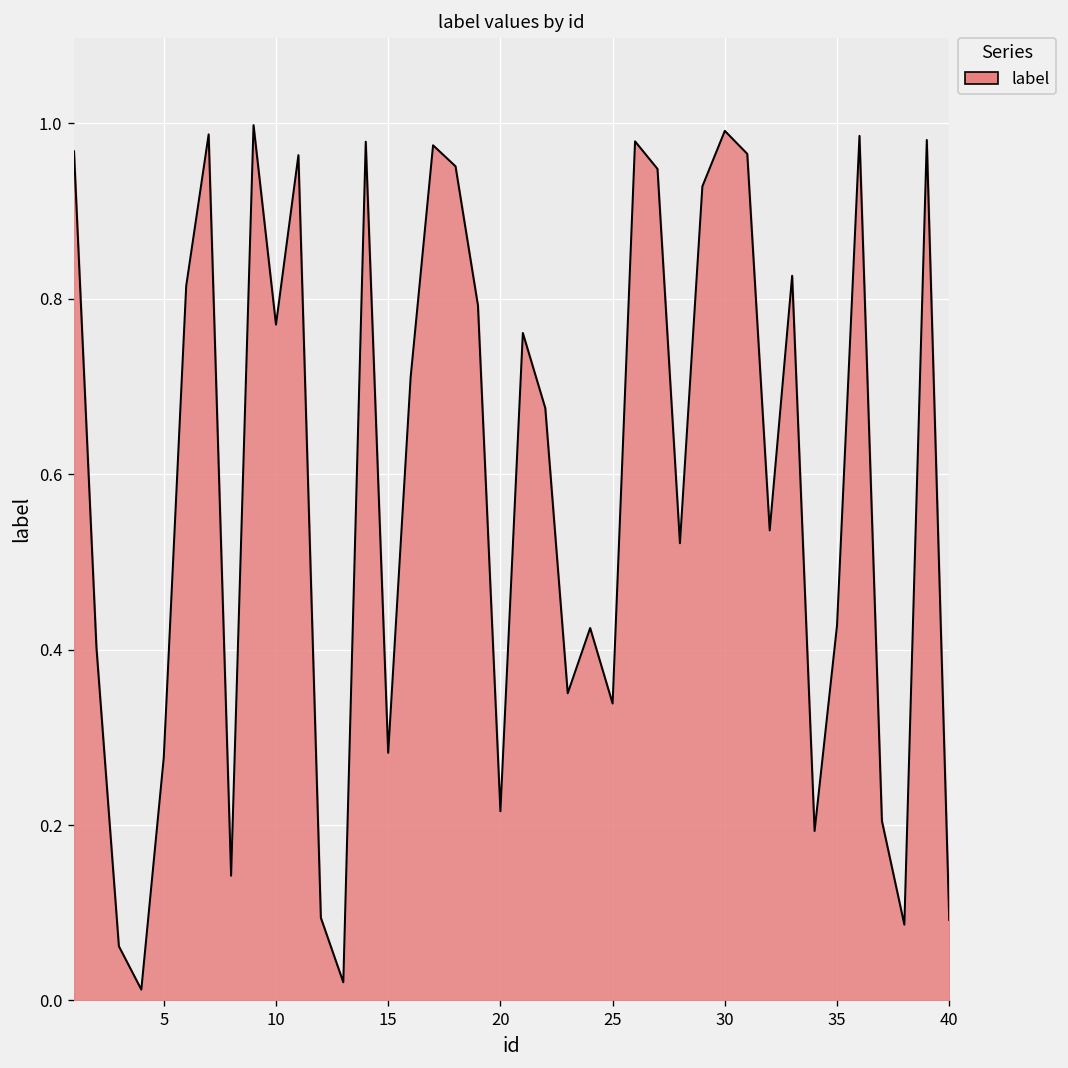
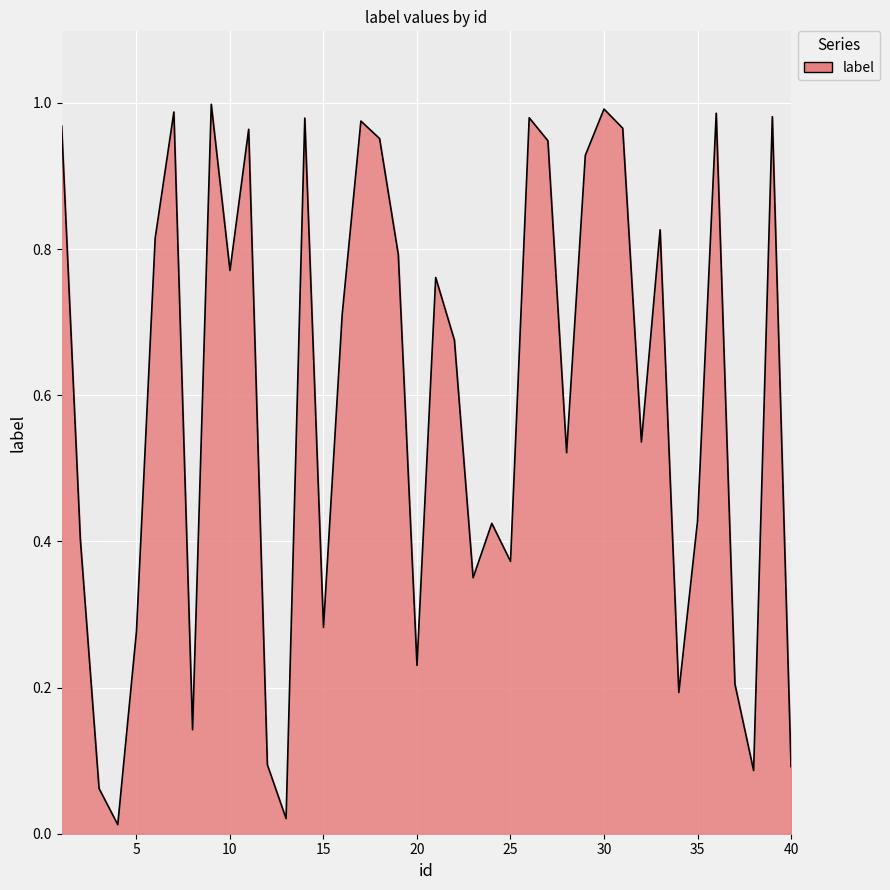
  {
    "5": 0.28,
    "10": 0.77,
    "15": 0.28,
-   "20": 0.22,
-   "25": 0.34,
+   "20": 0.23,
+   "25": 0.37,
    "30": 0.99,
    "35": 0.43,
    "40": 0.09
  }
